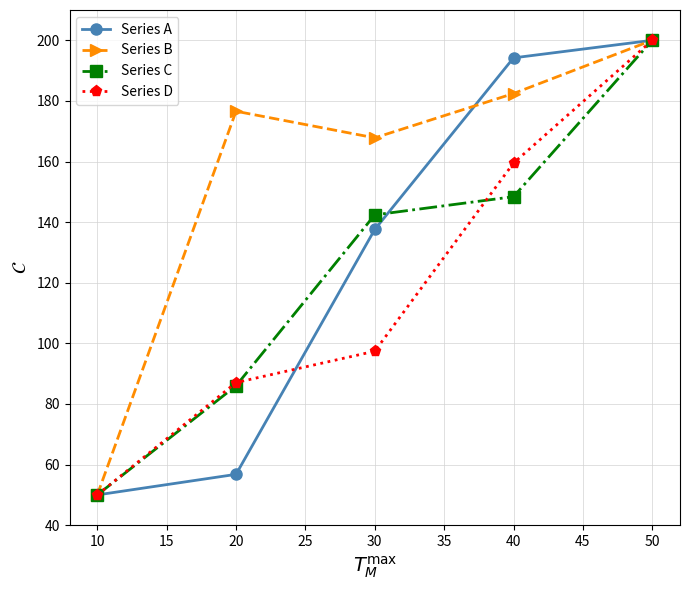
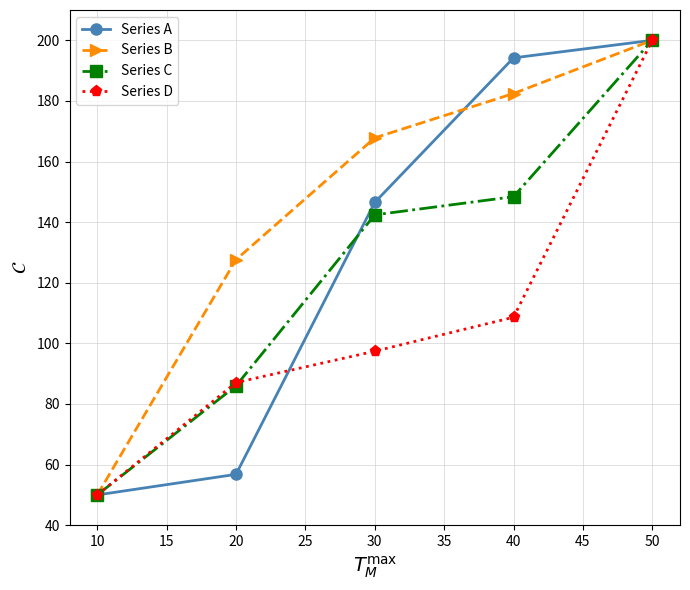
  {
    "Series A": {
      "20": 57,
-     "30": 138,
+     "30": 147,
      "40": 194
    },
    "Series B": {
-     "20": 177,
+     "20": 128,
      "30": 168,
      "40": 182
    },
    "Series C": {
      "20": 86,
      "30": 142,
      "40": 148
    },
    "Series D": {
      "20": 87,
      "30": 97,
-     "40": 159
+     "40": 109
    }
  }
